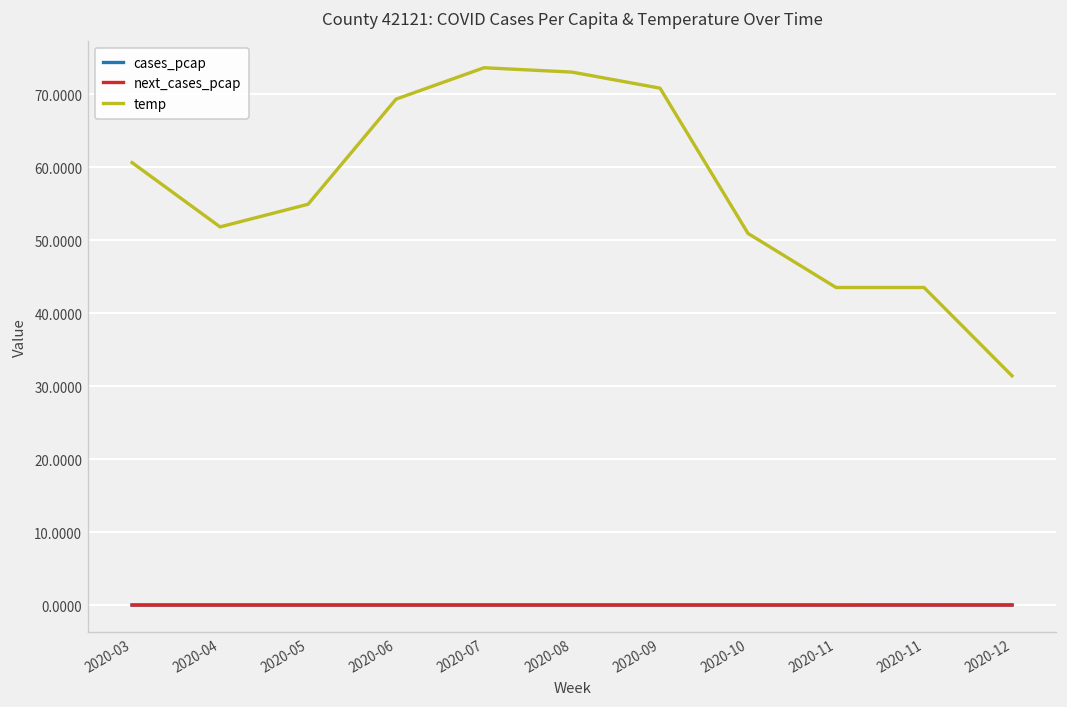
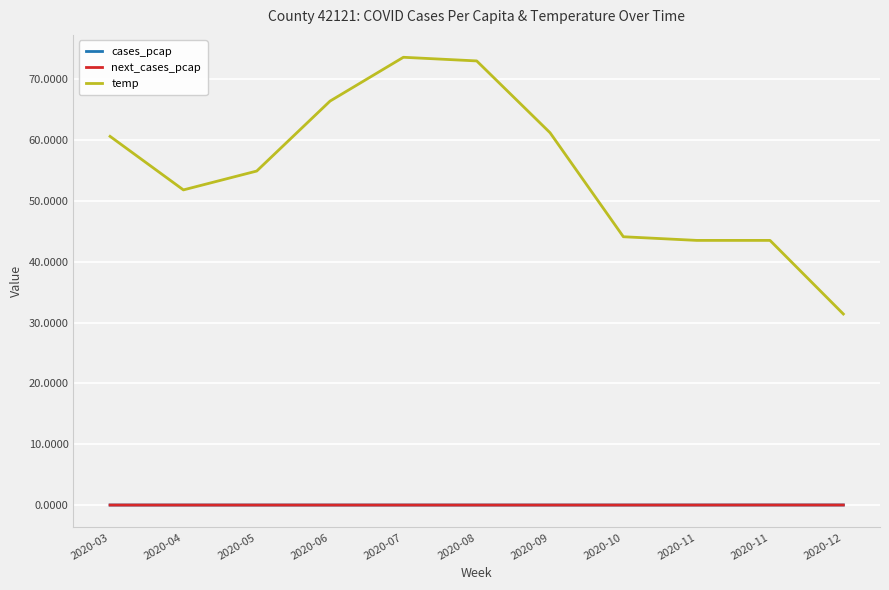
  {
    "next_cases_pcap": {
      "2020-03": 0,
      "2020-04": 0,
      "2020-05": 0,
      "2020-06": 0,
      "2020-07": 0,
      "2020-08": 0,
      "2020-09": 0,
      "2020-10": 0,
      "2020-12": 0
    },
    "temp": {
      "2020-03": 61,
      "2020-04": 52,
      "2020-05": 55,
-     "2020-06": 69,
+     "2020-06": 66,
      "2020-07": 74,
      "2020-08": 73,
-     "2020-09": 71,
-     "2020-10": 51,
+     "2020-09": 61,
+     "2020-10": 44,
      "2020-12": 31
    }
  }
